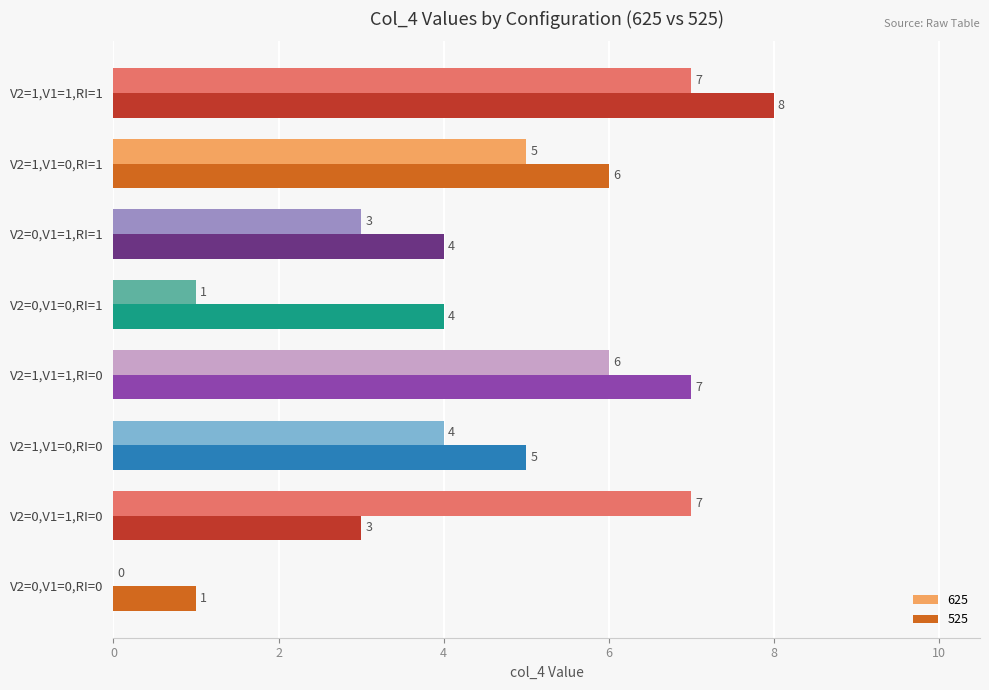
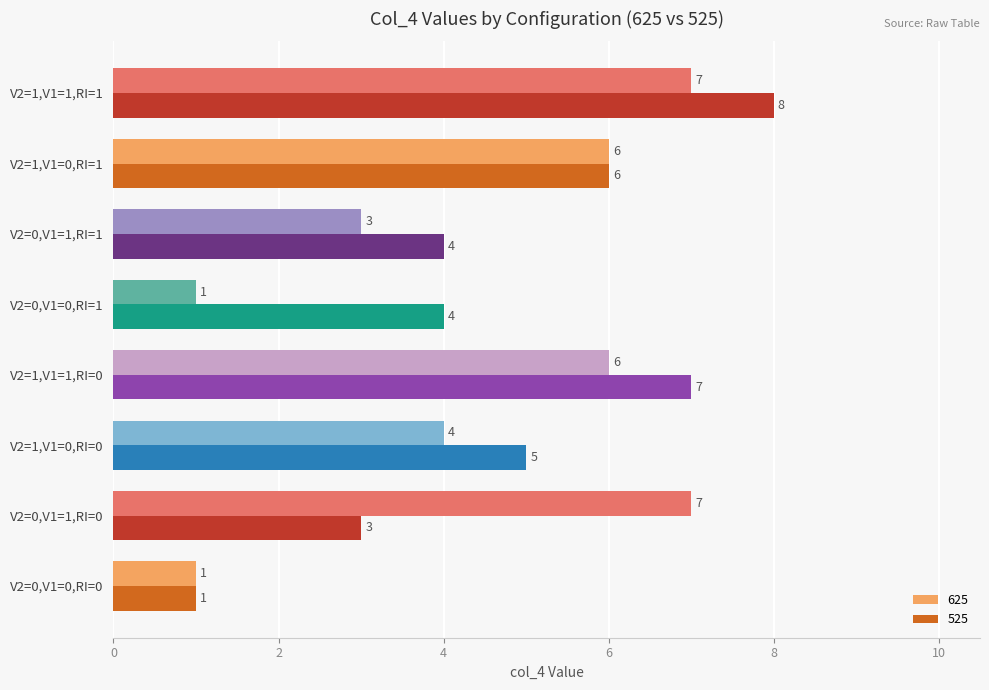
  {
    "625": {
      "V2=1,V1=1,RI=1": 7,
-     "V2=1,V1=0,RI=1": 5,
+     "V2=1,V1=0,RI=1": 6,
      "V2=0,V1=1,RI=1": 3,
      "V2=0,V1=0,RI=1": 1,
      "V2=1,V1=1,RI=0": 6,
      "V2=1,V1=0,RI=0": 4,
      "V2=0,V1=1,RI=0": 7,
-     "V2=0,V1=0,RI=0": 0
+     "V2=0,V1=0,RI=0": 1
    },
    "525": {
      "V2=1,V1=1,RI=1": 8,
      "V2=1,V1=0,RI=1": 6,
      "V2=0,V1=1,RI=1": 4,
      "V2=0,V1=0,RI=1": 4,
      "V2=1,V1=1,RI=0": 7,
      "V2=1,V1=0,RI=0": 5,
      "V2=0,V1=1,RI=0": 3,
      "V2=0,V1=0,RI=0": 1
    }
  }
